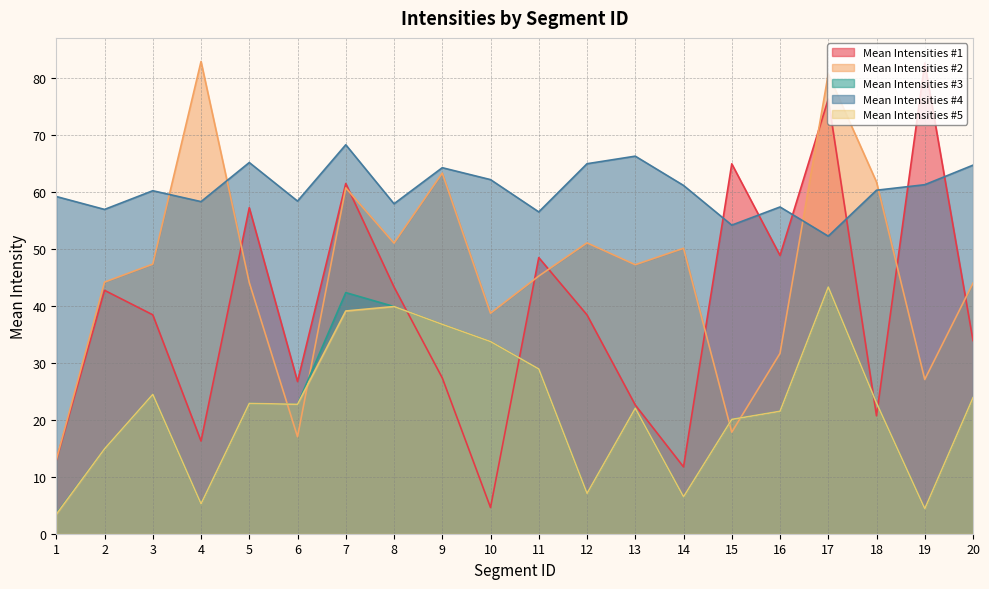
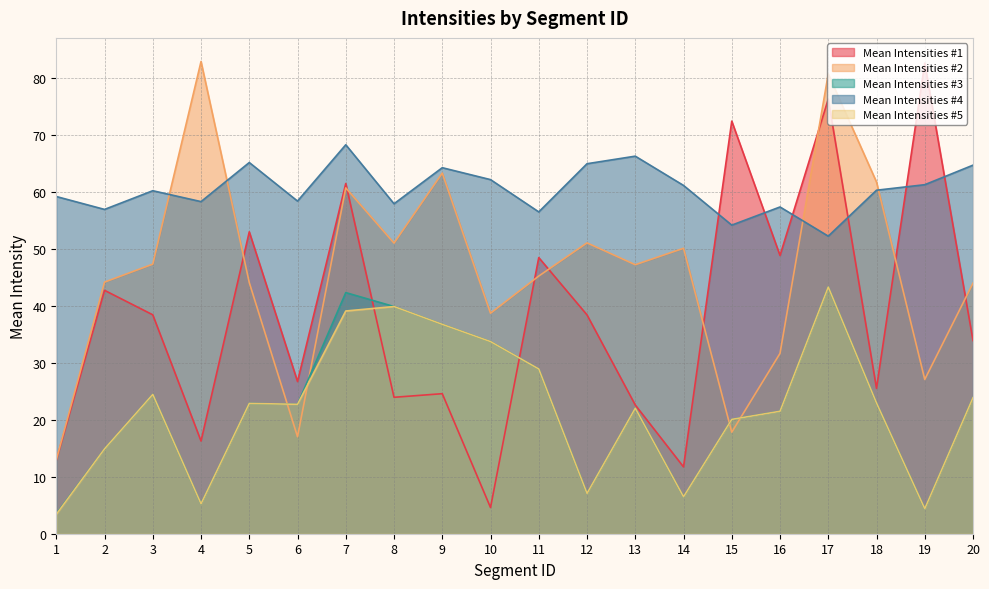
  {
    "Mean Intensities #1": {
      "2": 43,
      "3": 38,
      "4": 16,
-     "5": 57,
+     "5": 53,
      "6": 27,
      "7": 62,
-     "8": 43,
-     "9": 27,
+     "8": 24,
+     "9": 25,
      "10": 5,
      "11": 49,
      "12": 38,
      "13": 23,
      "14": 12,
-     "15": 65,
+     "15": 73,
      "16": 49,
-     "18": 21,
+     "18": 26,
      "20": 34
    }
  }
